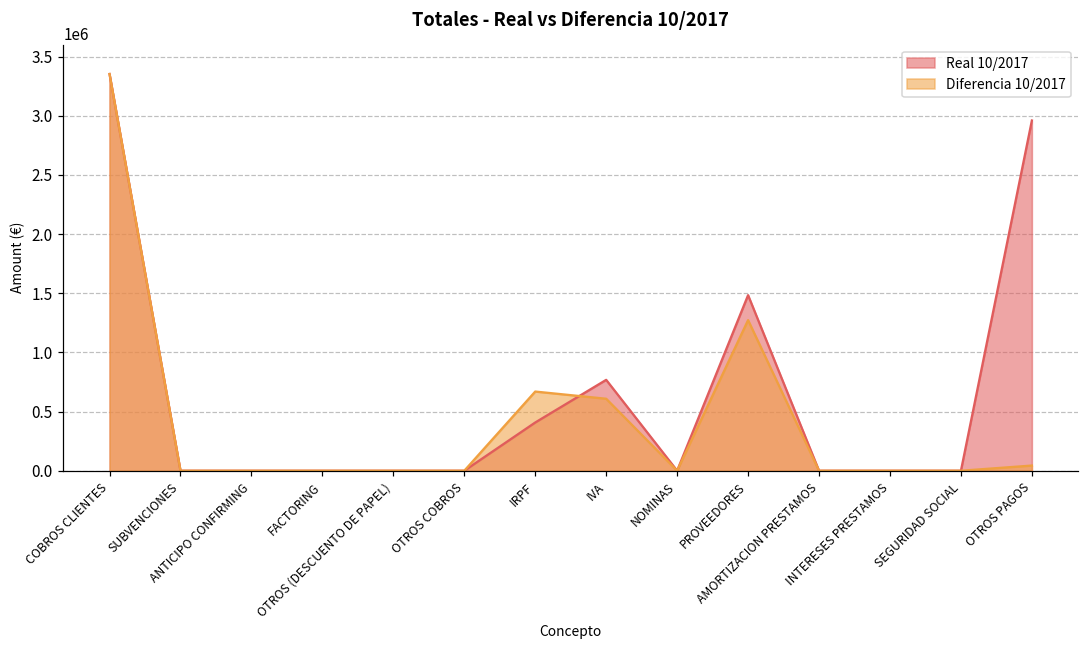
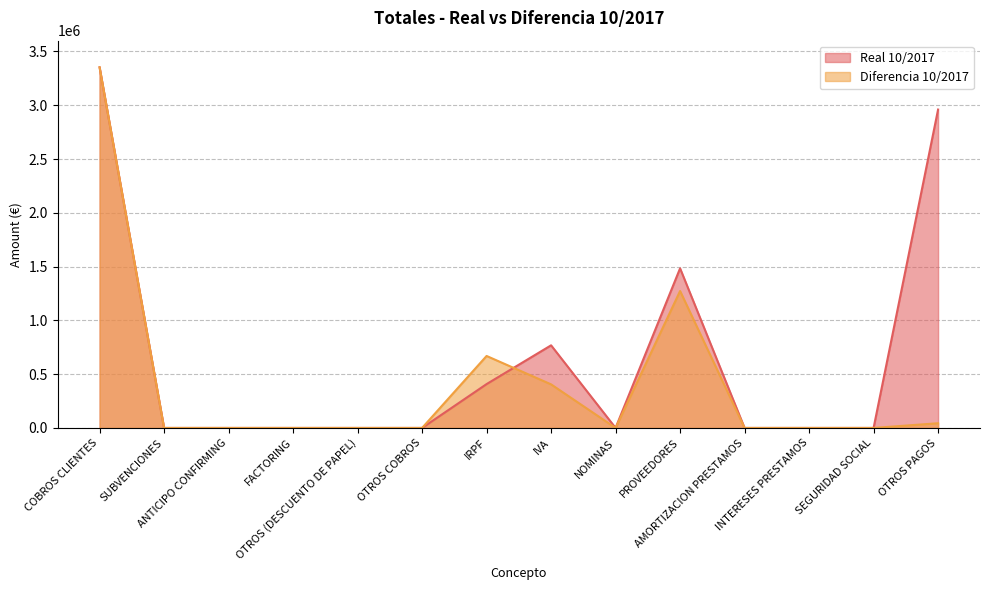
  {
    "Real 10/2017": {
      "IRPF": 410000,
      "IVA": 770000,
      "PROVEEDORES": 1480000,
      "OTROS PAGOS": 2960000
    },
    "Diferencia 10/2017": {
      "IRPF": 670000,
-     "IVA": 610000,
+     "IVA": 410000,
      "PROVEEDORES": 1270000,
      "OTROS PAGOS": 40000
    }
  }
